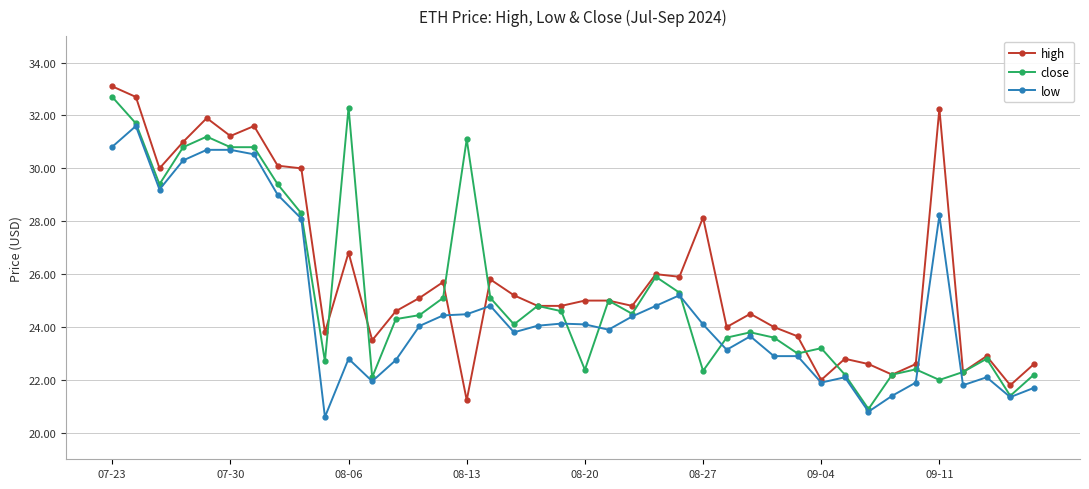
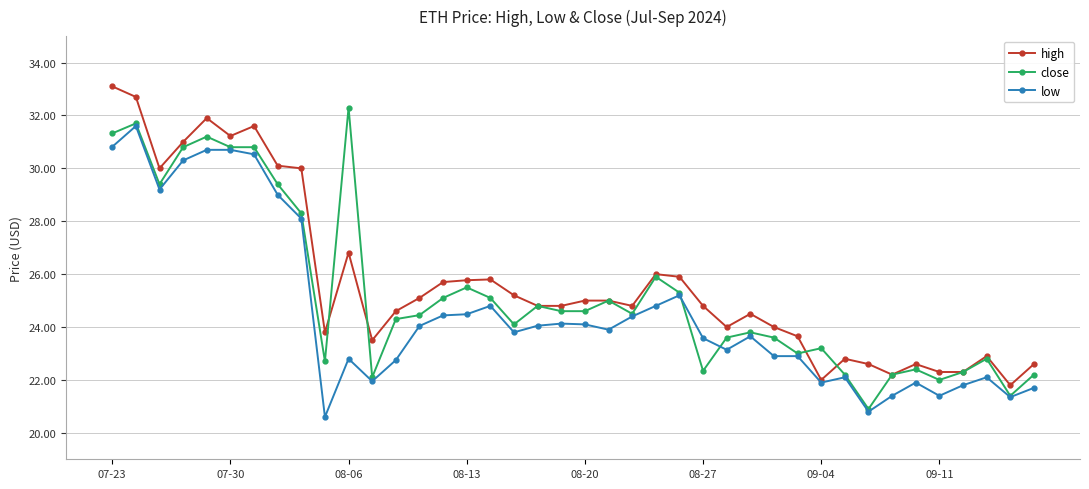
  {
    "high": {
      "07-23": 33.1,
      "07-30": 31.2,
      "08-06": 26.8,
-     "08-13": 21.2,
+     "08-13": 25.8,
      "08-20": 25.0,
-     "08-27": 28.1,
+     "08-27": 24.8,
      "09-04": 22.0,
-     "09-11": 32.3
+     "09-11": 22.3
    },
    "close": {
-     "07-23": 32.7,
+     "07-23": 31.3,
      "07-30": 30.8,
      "08-06": 32.3,
-     "08-13": 31.1,
-     "08-20": 22.4,
+     "08-13": 25.5,
+     "08-20": 24.6,
      "08-27": 22.3,
      "09-04": 23.2,
      "09-11": 22.0
    },
    "low": {
      "07-23": 30.8,
      "07-30": 30.7,
      "08-06": 22.8,
      "08-13": 24.5,
      "08-20": 24.1,
-     "08-27": 24.1,
+     "08-27": 23.6,
      "09-04": 21.9,
-     "09-11": 28.2
+     "09-11": 21.4
    }
  }
